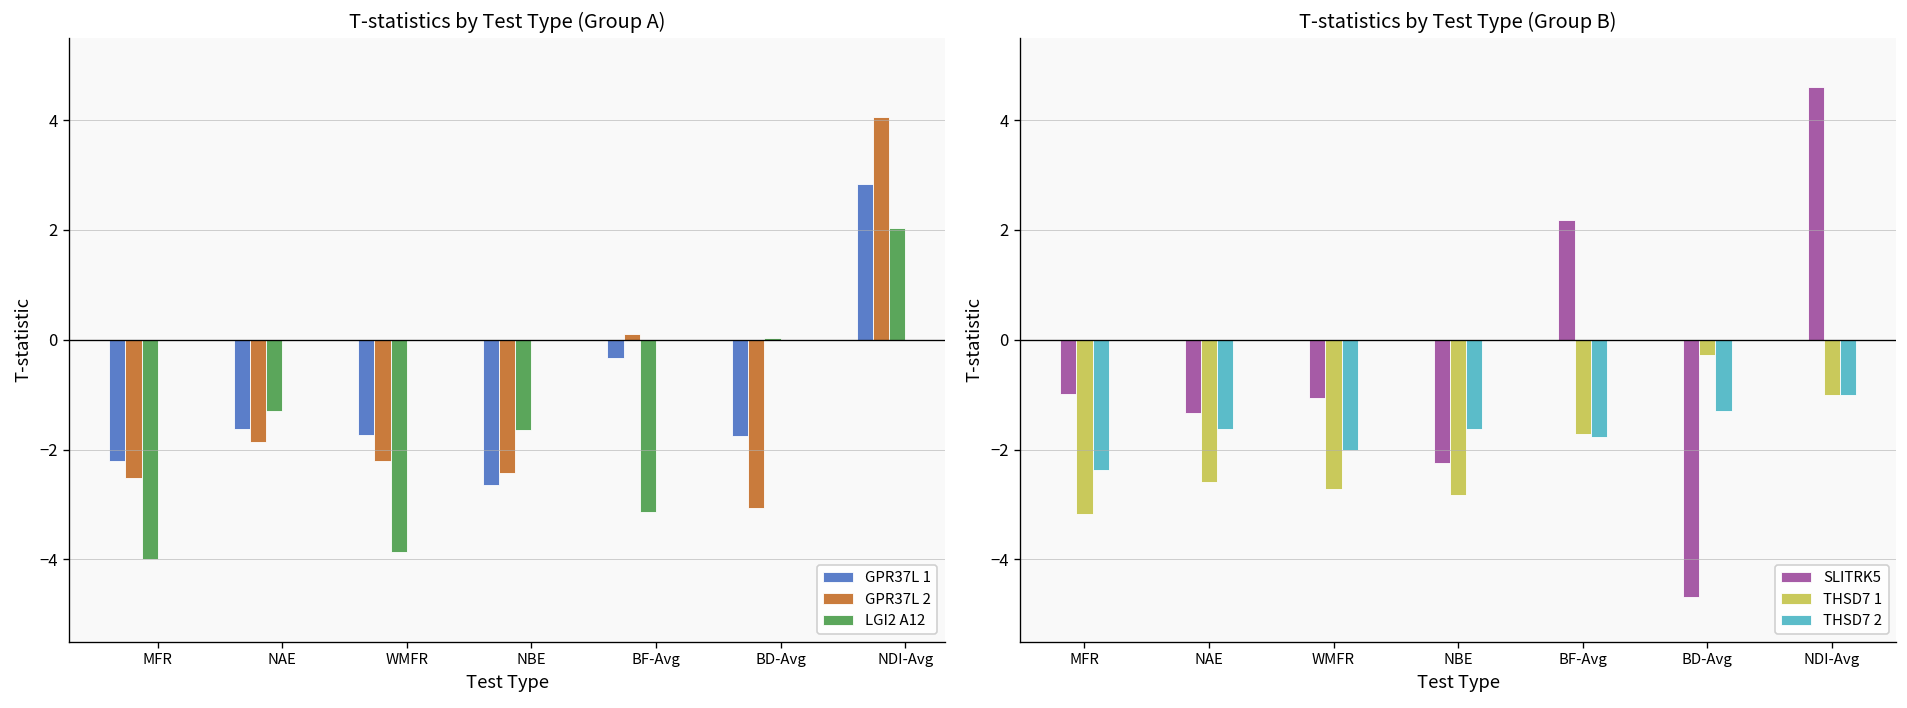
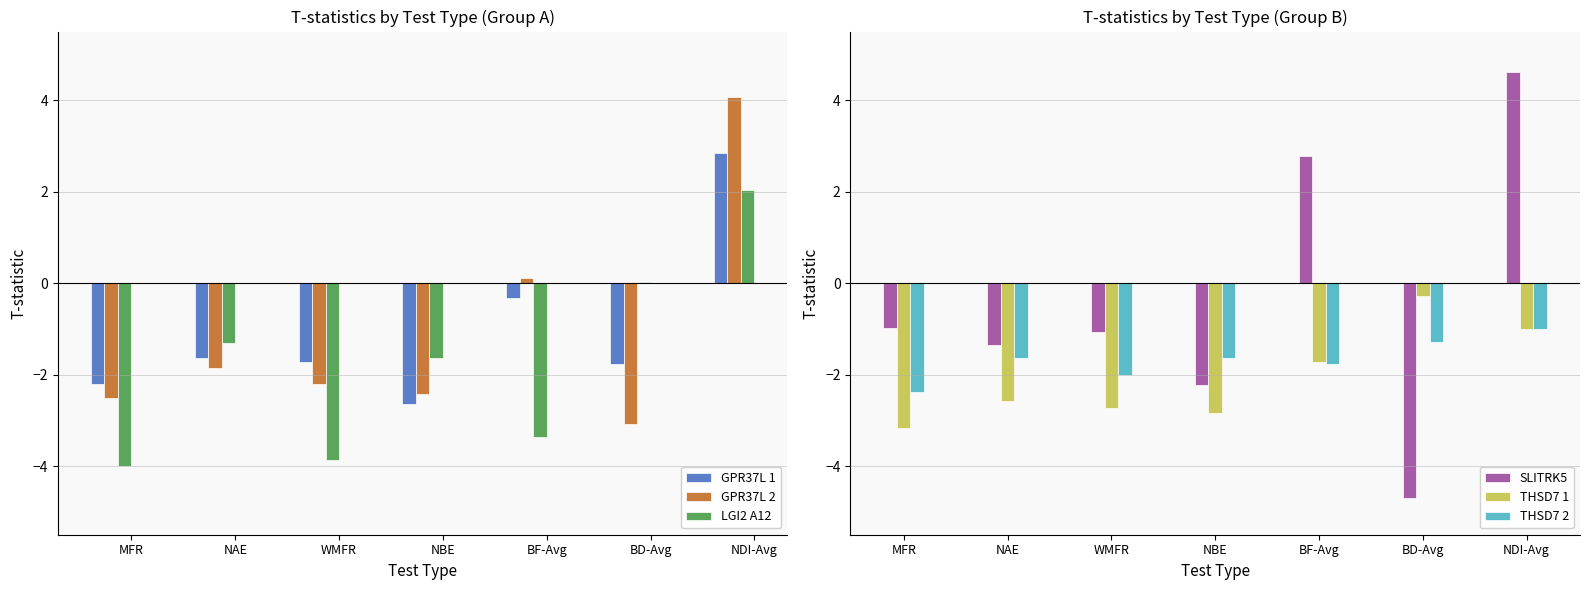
  {
    "T-statistics by Test Type (Group A)": {
      "GPR37L 1": {
        "MFR": -2.2,
        "NAE": -1.6,
        "WMFR": -1.7,
        "NBE": -2.6,
        "BF-Avg": -0.3,
        "BD-Avg": -1.8,
        "NDI-Avg": 2.8
      },
      "GPR37L 2": {
        "MFR": -2.5,
        "NAE": -1.9,
        "WMFR": -2.2,
        "NBE": -2.4,
        "BF-Avg": 0.1,
        "BD-Avg": -3.1,
        "NDI-Avg": 4.1
      },
      "LGI2 A12": {
        "MFR": -4.0,
        "NAE": -1.3,
        "WMFR": -3.9,
        "NBE": -1.6,
-       "BF-Avg": -3.1,
+       "BF-Avg": -3.4,
        "NDI-Avg": 2.0
      }
    },
    "T-statistics by Test Type (Group B)": {
      "SLITRK5": {
        "MFR": -1.0,
        "NAE": -1.3,
        "WMFR": -1.1,
        "NBE": -2.2,
-       "BF-Avg": 2.2,
+       "BF-Avg": 2.8,
        "BD-Avg": -4.7,
        "NDI-Avg": 4.6
      },
      "THSD7 1": {
        "MFR": -3.2,
        "NAE": -2.6,
        "WMFR": -2.7,
        "NBE": -2.8,
        "BF-Avg": -1.7,
        "BD-Avg": -0.3,
        "NDI-Avg": -1.0
      },
      "THSD7 2": {
        "MFR": -2.4,
        "NAE": -1.6,
        "WMFR": -2.0,
        "NBE": -1.6,
        "BF-Avg": -1.8,
        "BD-Avg": -1.3,
        "NDI-Avg": -1.0
      }
    }
  }
